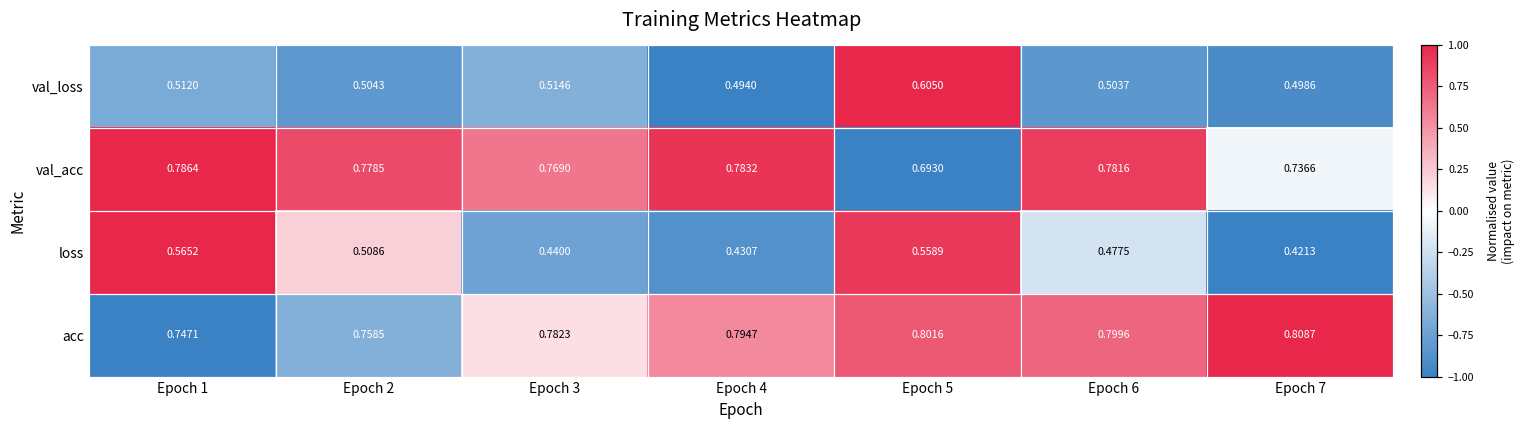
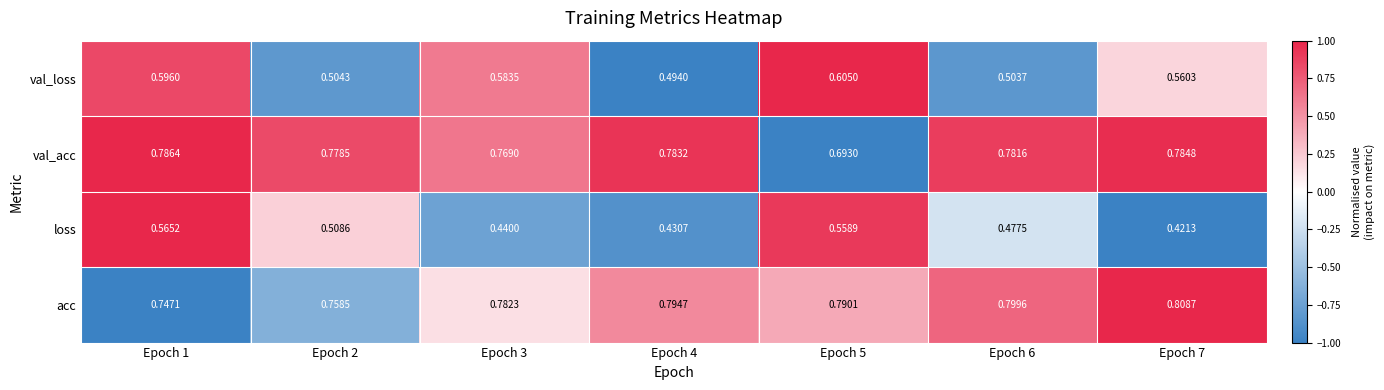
  {
    "val_loss": {
-     "Epoch 1": 0.5120,
+     "Epoch 1": 0.5960,
      "Epoch 2": 0.5043,
-     "Epoch 3": 0.5146,
+     "Epoch 3": 0.5835,
      "Epoch 4": 0.4940,
      "Epoch 5": 0.6050,
      "Epoch 6": 0.5037,
-     "Epoch 7": 0.4986
+     "Epoch 7": 0.5603
    },
    "val_acc": {
      "Epoch 1": 0.7864,
      "Epoch 2": 0.7785,
      "Epoch 3": 0.7690,
      "Epoch 4": 0.7832,
      "Epoch 5": 0.6930,
      "Epoch 6": 0.7816,
-     "Epoch 7": 0.7366
+     "Epoch 7": 0.7848
    },
    "loss": {
      "Epoch 1": 0.5652,
      "Epoch 2": 0.5086,
      "Epoch 3": 0.4400,
      "Epoch 4": 0.4307,
      "Epoch 5": 0.5589,
      "Epoch 6": 0.4775,
      "Epoch 7": 0.4213
    },
    "acc": {
      "Epoch 1": 0.7471,
      "Epoch 2": 0.7585,
      "Epoch 3": 0.7823,
      "Epoch 4": 0.7947,
-     "Epoch 5": 0.8016,
+     "Epoch 5": 0.7901,
      "Epoch 6": 0.7996,
      "Epoch 7": 0.8087
    }
  }
